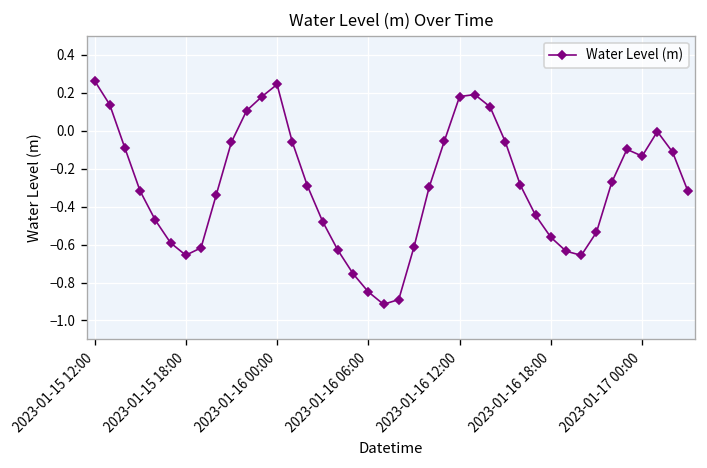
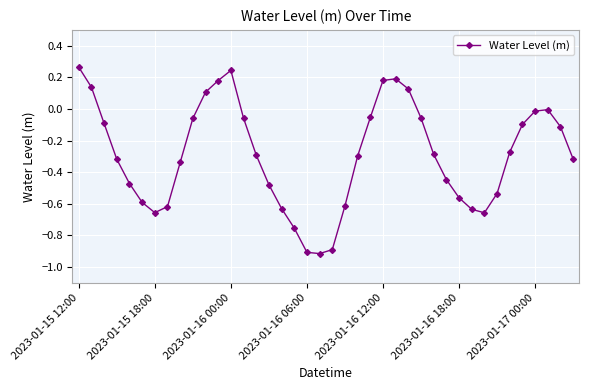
  {
    "2023-01-15 12:00": 0.26,
    "2023-01-15 18:00": -0.66,
    "2023-01-16 00:00": 0.24,
-   "2023-01-16 06:00": -0.85,
+   "2023-01-16 06:00": -0.91,
    "2023-01-16 12:00": 0.18,
    "2023-01-16 18:00": -0.56,
-   "2023-01-17 00:00": -0.13
+   "2023-01-17 00:00": -0.01
  }
